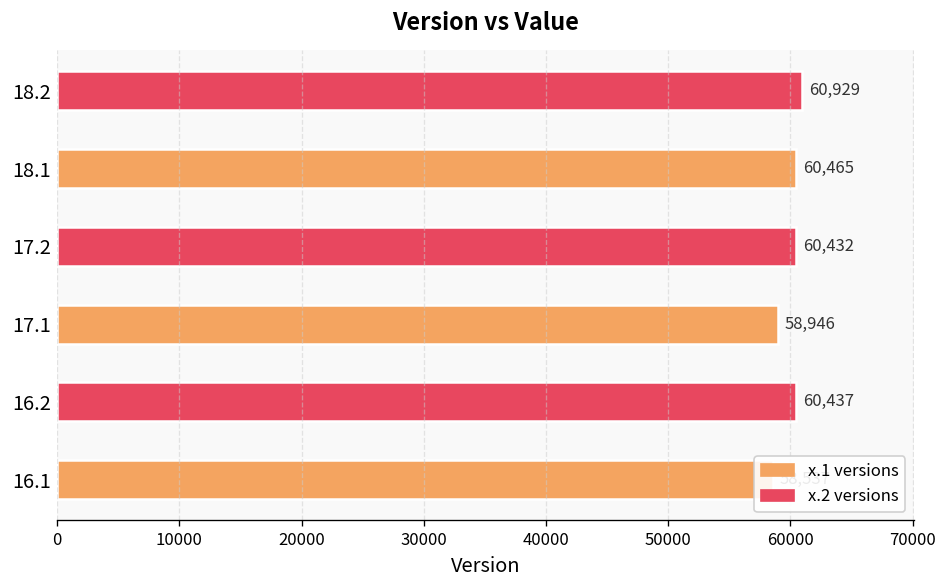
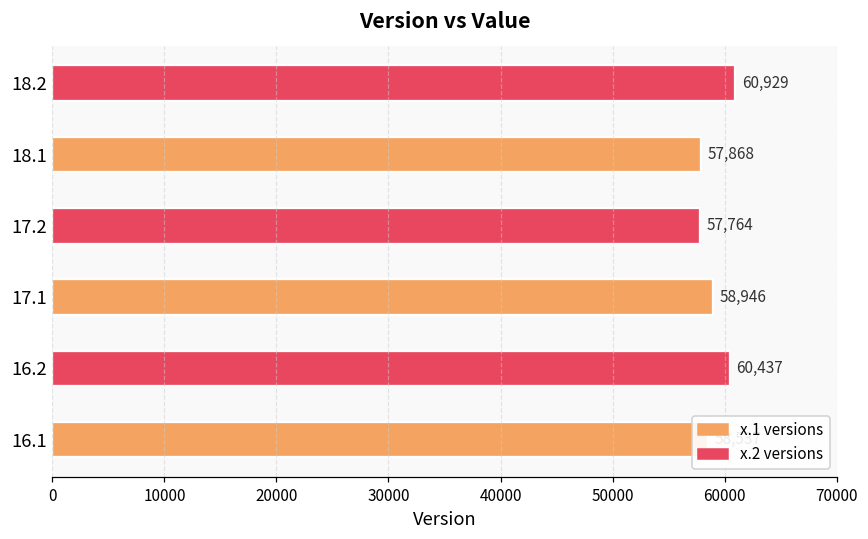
  {
    "18.2": "60,929",
-   "18.1": "60,465",
-   "17.2": "60,432",
+   "18.1": "57,868",
+   "17.2": "57,764",
    "17.1": "58,946",
    "16.2": "60,437"
  }
